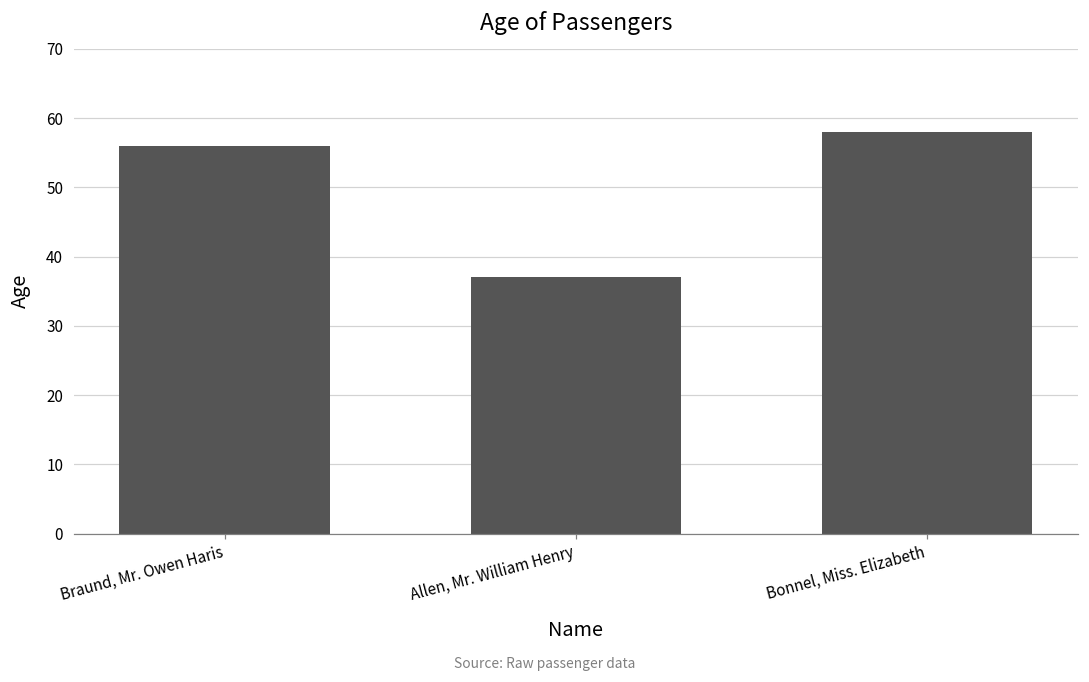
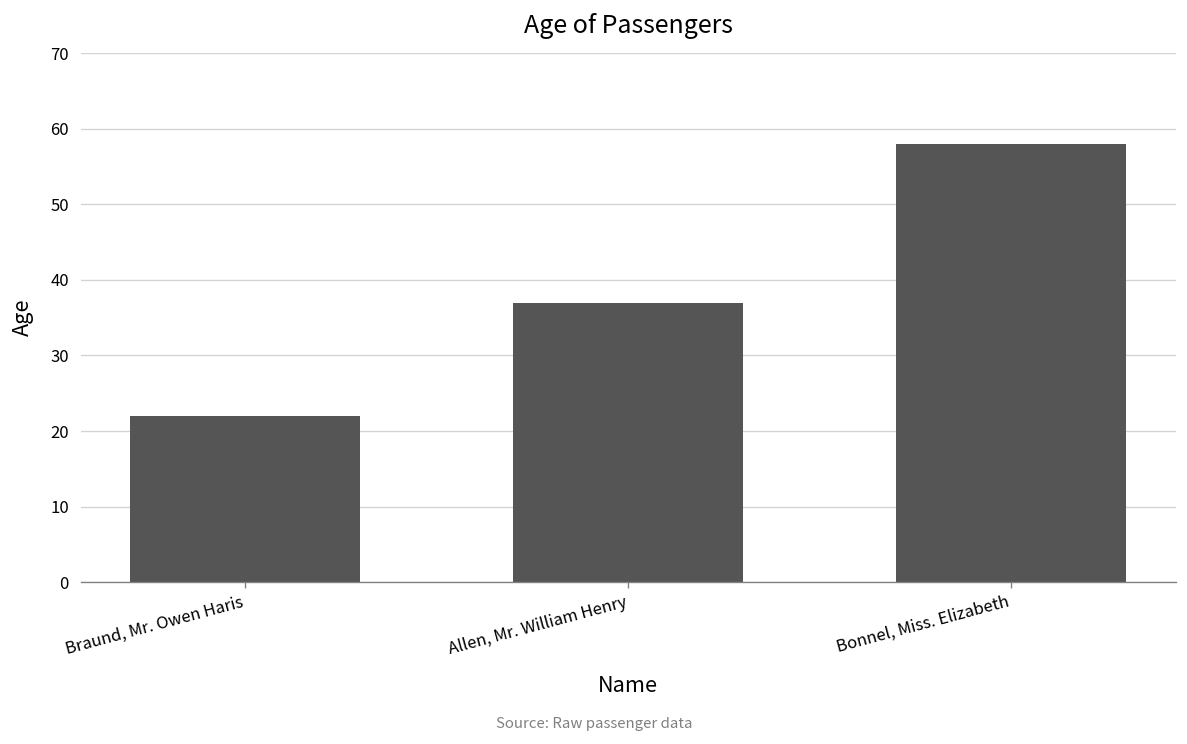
  {
-   "Braund, Mr. Owen Haris": 56,
+   "Braund, Mr. Owen Haris": 22,
    "Allen, Mr. William Henry": 37,
    "Bonnel, Miss. Elizabeth": 58
  }
